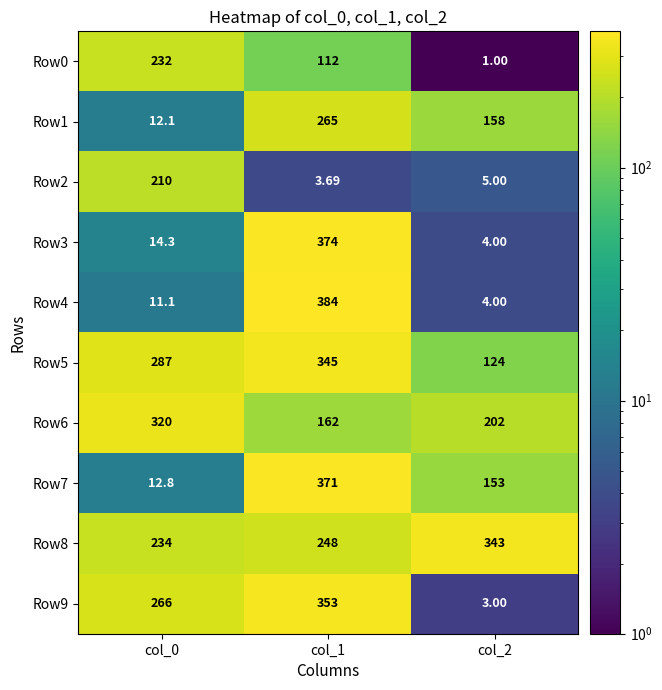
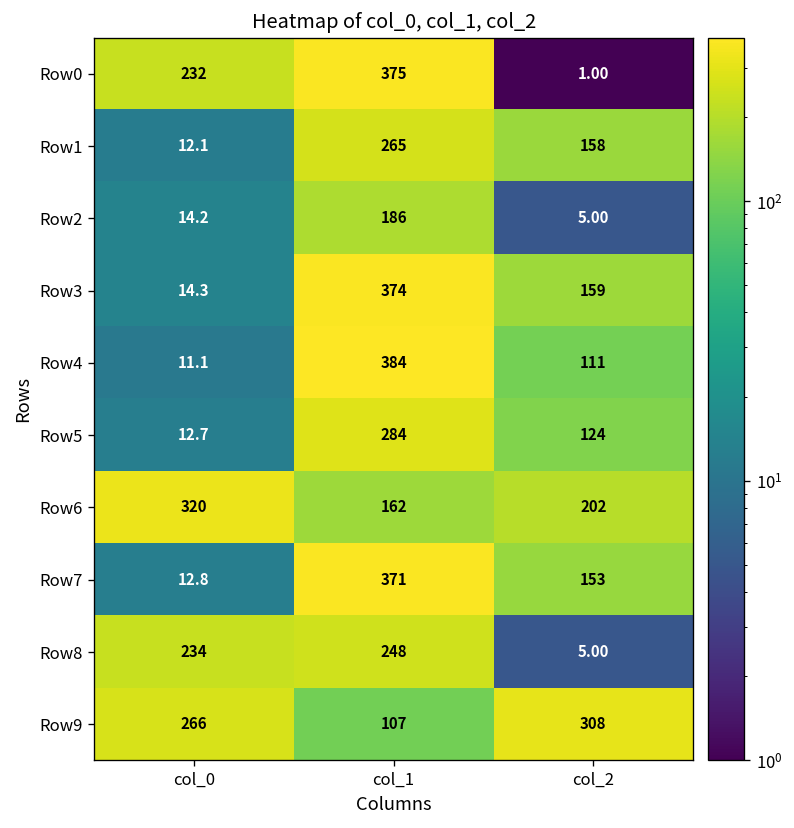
  {
    "Row0": {
      "col_0": 232,
-     "col_1": 112,
+     "col_1": 375,
      "col_2": 1.00
    },
    "Row1": {
      "col_0": 12.1,
      "col_1": 265,
      "col_2": 158
    },
    "Row2": {
-     "col_0": 210,
-     "col_1": 3.69,
+     "col_0": 14.2,
+     "col_1": 186,
      "col_2": 5.00
    },
    "Row3": {
      "col_0": 14.3,
      "col_1": 374,
-     "col_2": 4.00
+     "col_2": 159
    },
    "Row4": {
      "col_0": 11.1,
      "col_1": 384,
-     "col_2": 4.00
+     "col_2": 111
    },
    "Row5": {
-     "col_0": 287,
-     "col_1": 345,
+     "col_0": 12.7,
+     "col_1": 284,
      "col_2": 124
    },
    "Row6": {
      "col_0": 320,
      "col_1": 162,
      "col_2": 202
    },
    "Row7": {
      "col_0": 12.8,
      "col_1": 371,
      "col_2": 153
    },
    "Row8": {
      "col_0": 234,
      "col_1": 248,
-     "col_2": 343
+     "col_2": 5.00
    },
    "Row9": {
      "col_0": 266,
-     "col_1": 353,
-     "col_2": 3.00
+     "col_1": 107,
+     "col_2": 308
    }
  }
